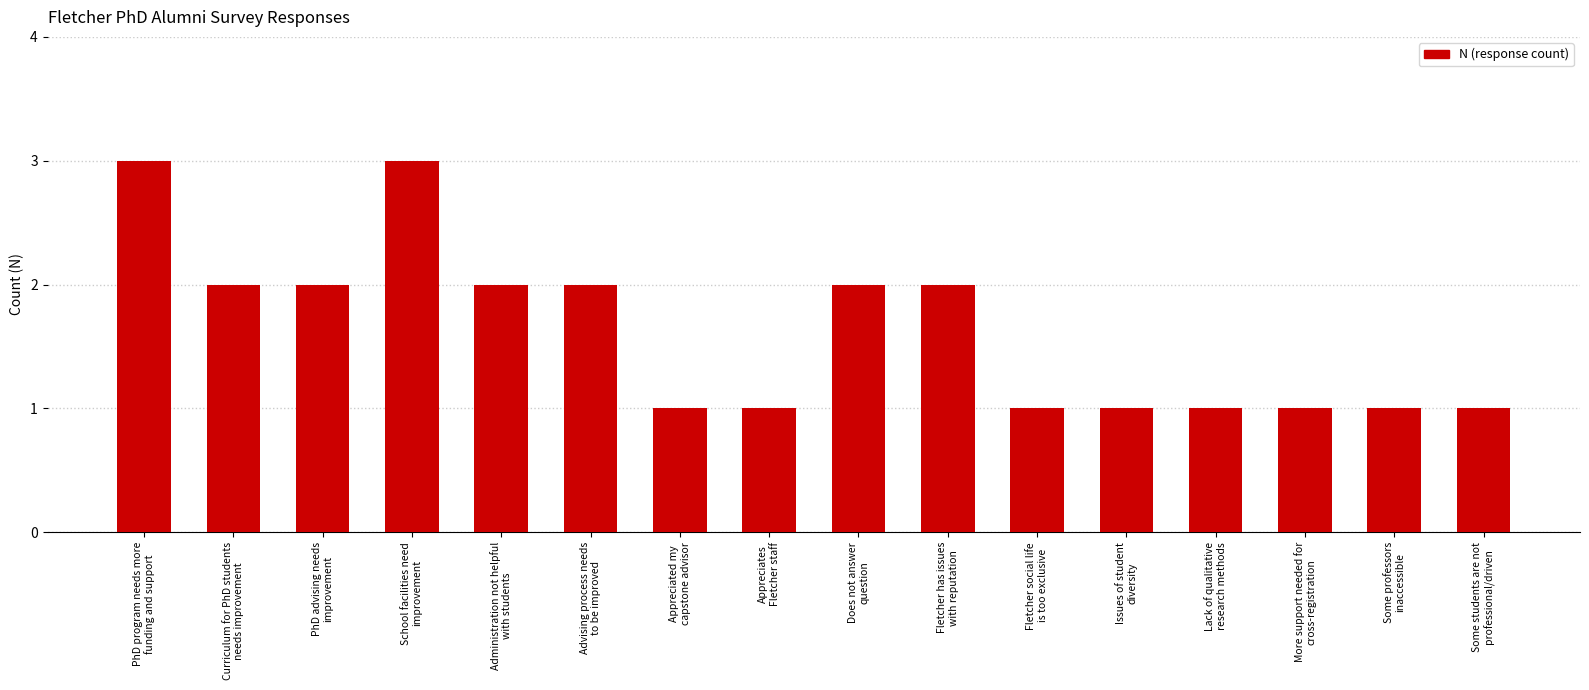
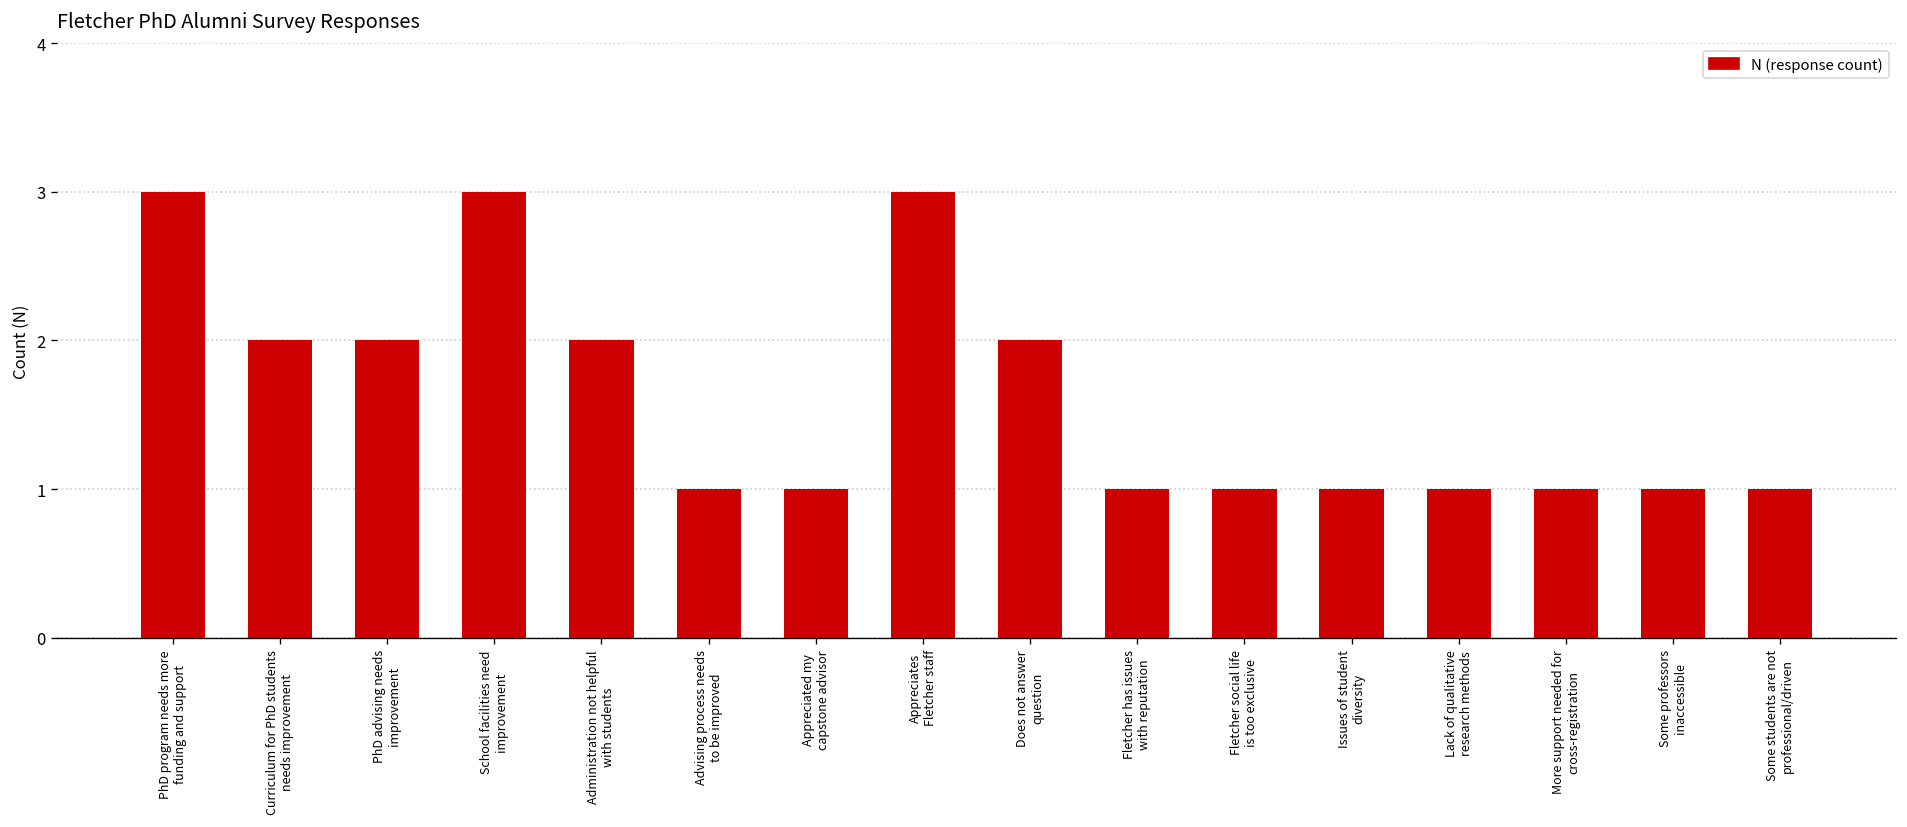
  {
    "PhD program needs more funding and support": 3,
    "Curriculum for PhD students needs improvement": 2,
    "PhD advising needs improvement": 2,
    "School facilities need improvement": 3,
    "Administration not helpful with students": 2,
-   "Advising process needs to be improved": 2,
+   "Advising process needs to be improved": 1,
    "Appreciated my capstone advisor": 1,
-   "Appreciates Fletcher staff": 1,
+   "Appreciates Fletcher staff": 3,
    "Does not answer question": 2,
-   "Fletcher has issues with reputation": 2,
+   "Fletcher has issues with reputation": 1,
    "Fletcher social life is too exclusive": 1,
    "Issues of student diversity": 1,
    "Lack of qualitative research methods": 1,
    "More support needed for cross-registration": 1,
    "Some professors inaccessible": 1,
    "Some students are not professional/driven": 1
  }
